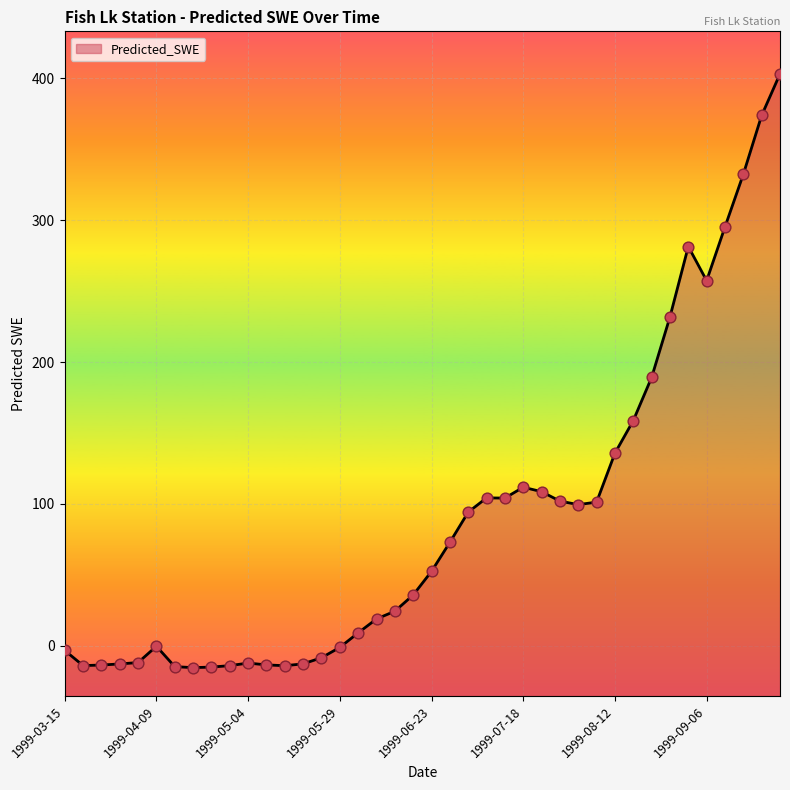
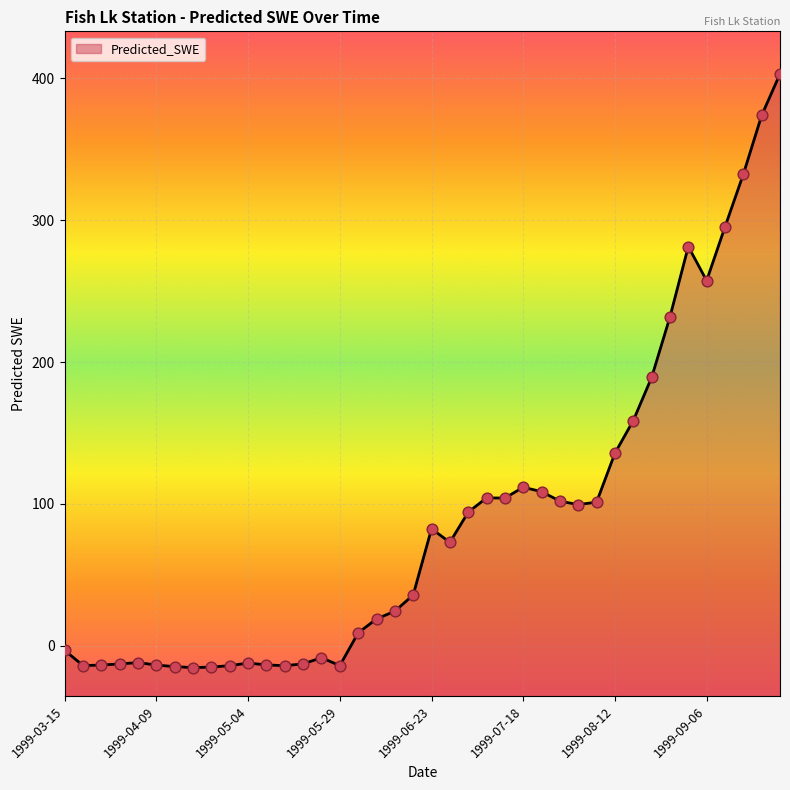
  {
    "1999-03-15": -3,
-   "1999-04-09": 0,
+   "1999-04-09": -14,
    "1999-05-04": -12,
-   "1999-05-29": -1,
-   "1999-06-23": 52,
+   "1999-05-29": -14,
+   "1999-06-23": 82,
    "1999-07-18": 112,
    "1999-08-12": 136,
    "1999-09-06": 257
  }
